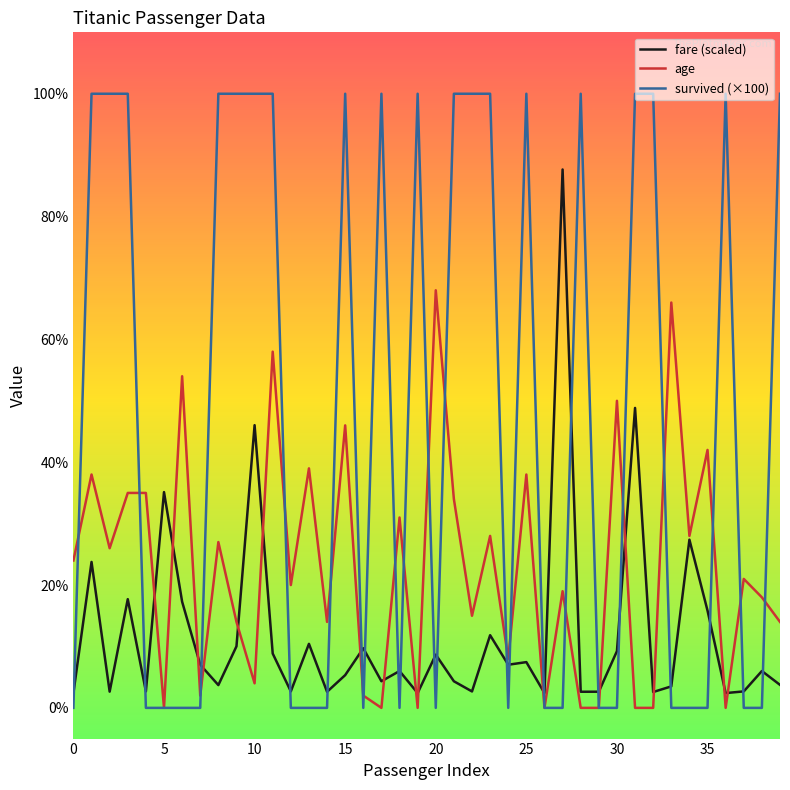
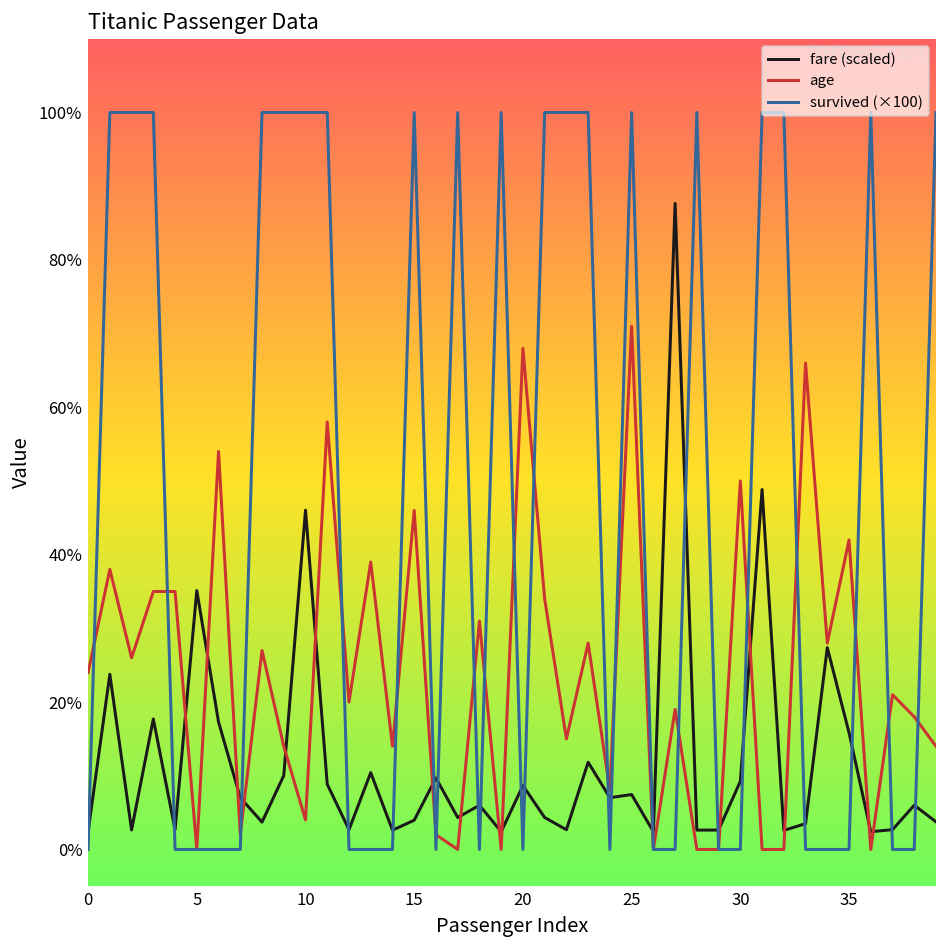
  {
    "fare (scaled)": {
      "0": "2%",
      "5": "35%",
      "10": "46%",
-     "15": "5%",
+     "15": "4%",
      "20": "9%",
      "25": "7%",
      "30": "9%",
      "35": "16%"
    },
    "age": {
      "0": "24%",
      "10": "4%",
      "15": "46%",
      "20": "68%",
-     "25": "38%",
+     "25": "71%",
      "30": "50%",
      "35": "42%"
    },
    "survived (×100)": {
      "0": "0%",
      "10": "100%",
      "15": "100%",
      "20": "0%",
      "25": "100%",
      "30": "0%",
      "35": "0%"
    }
  }
